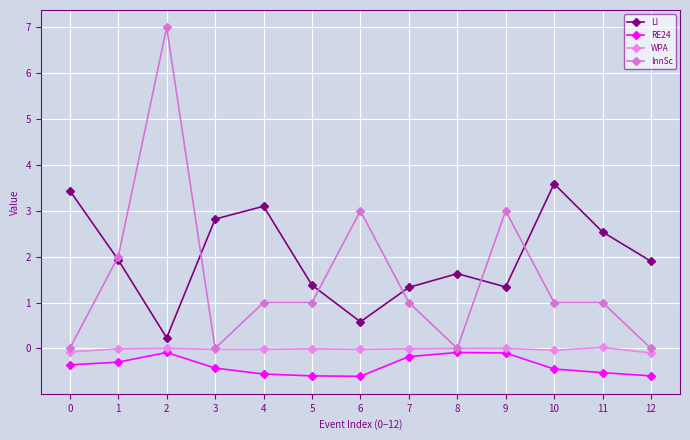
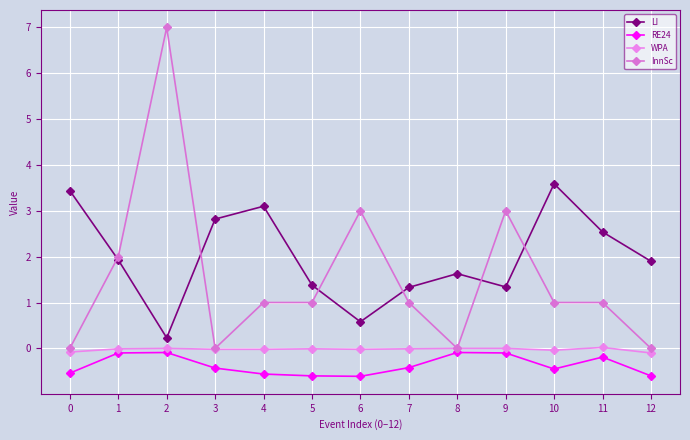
  {
    "LI": {
      "0": 3.4,
      "1": 1.9,
      "2": 0.2,
      "3": 2.8,
      "4": 3.1,
      "5": 1.4,
      "6": 0.6,
      "7": 1.3,
      "8": 1.6,
      "9": 1.3,
      "10": 3.6,
      "11": 2.5,
      "12": 1.9
    },
    "RE24": {
-     "0": -0.4,
-     "1": -0.3,
+     "0": -0.5,
+     "1": -0.1,
      "2": -0.1,
      "3": -0.4,
      "4": -0.6,
      "5": -0.6,
      "6": -0.6,
-     "7": -0.2,
+     "7": -0.4,
      "8": -0.1,
      "9": -0.1,
      "10": -0.5,
-     "11": -0.5,
+     "11": -0.2,
      "12": -0.6
    }
  }
